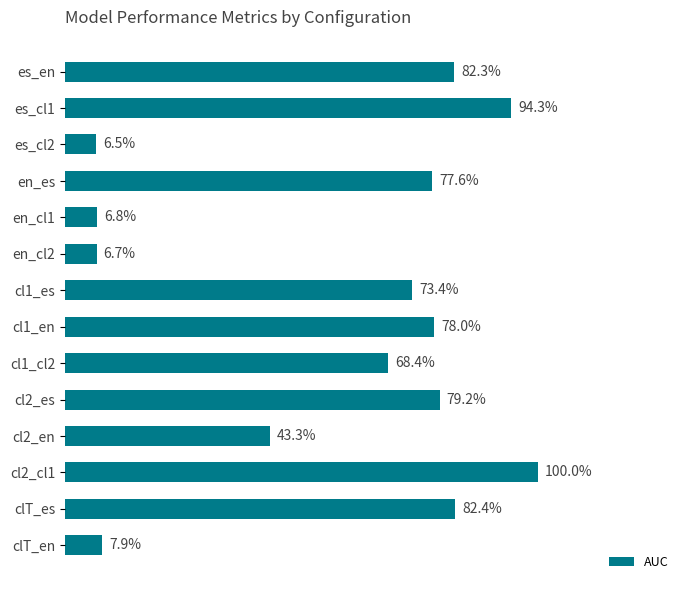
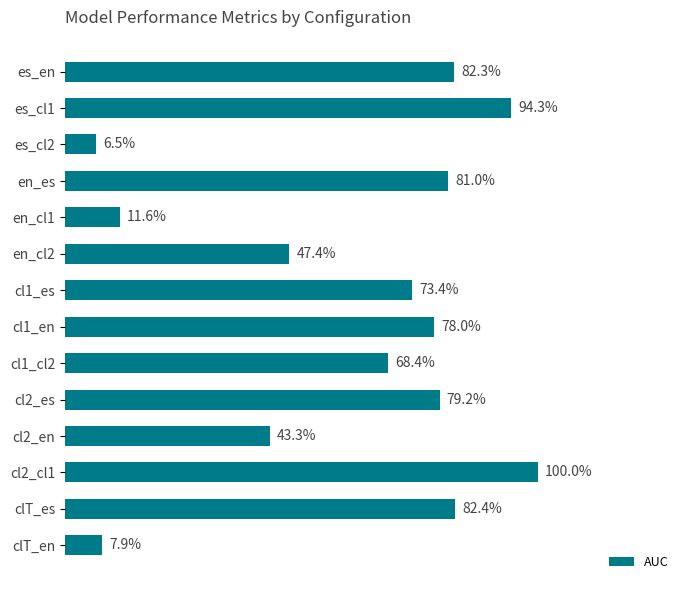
  {
    "es_en": "82.3%",
    "es_cl1": "94.3%",
    "es_cl2": "6.5%",
-   "en_es": "77.6%",
-   "en_cl1": "6.8%",
-   "en_cl2": "6.7%",
+   "en_es": "81.0%",
+   "en_cl1": "11.6%",
+   "en_cl2": "47.4%",
    "cl1_es": "73.4%",
    "cl1_en": "78.0%",
    "cl1_cl2": "68.4%",
    "cl2_es": "79.2%",
    "cl2_en": "43.3%",
    "cl2_cl1": "100.0%",
    "clT_es": "82.4%",
    "clT_en": "7.9%"
  }
